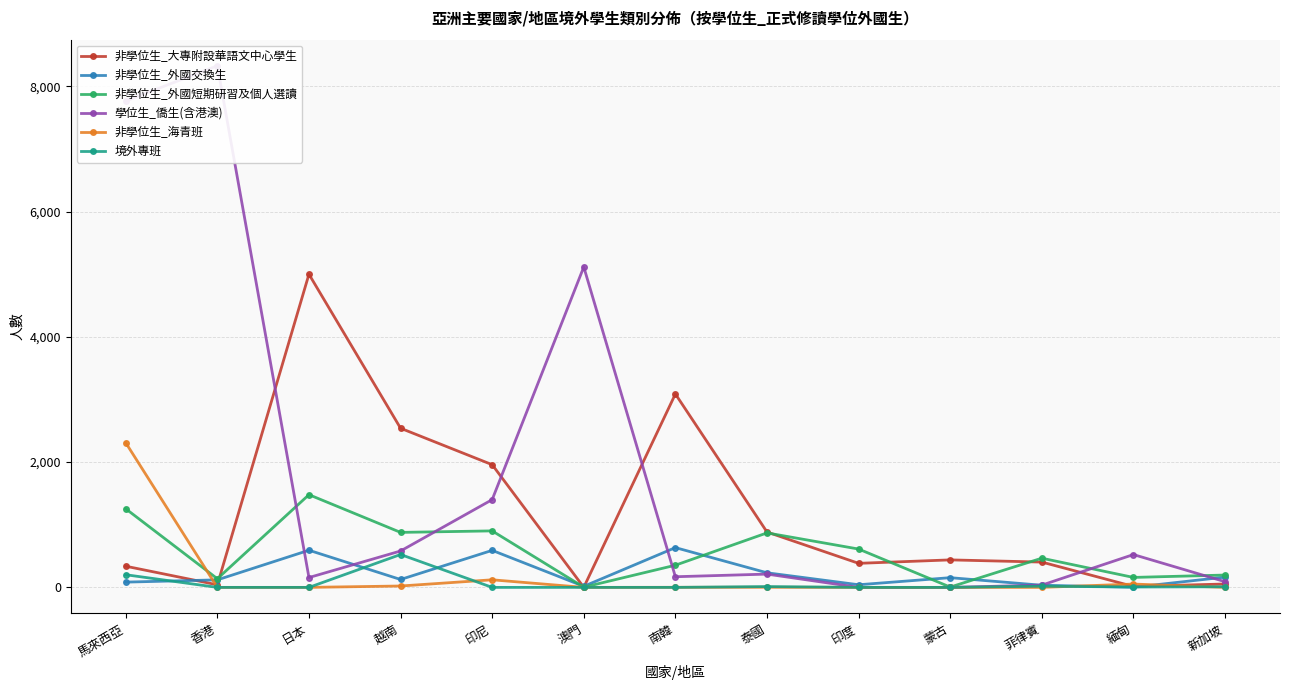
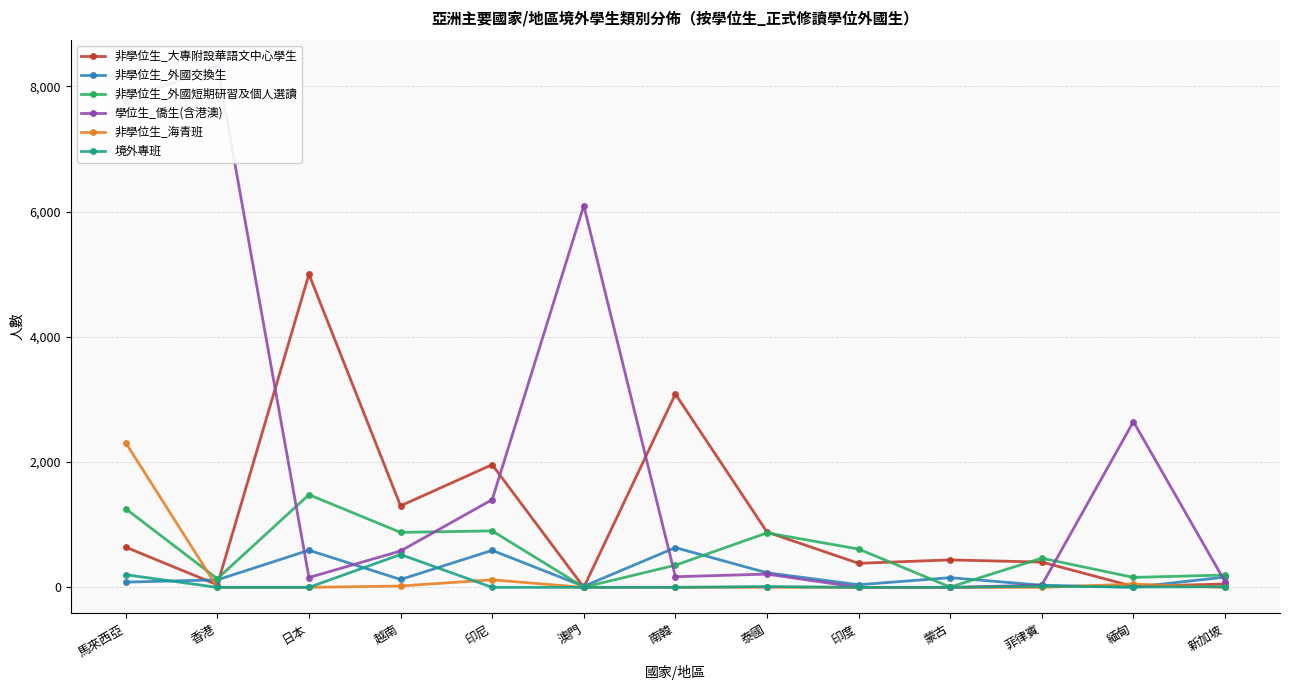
  {
    "非學位生_大專附設華語文中心學生": {
-     "馬來西亞": "300",
+     "馬來西亞": "600",
      "香港": "0",
      "日本": "5,000",
-     "越南": "2,500",
+     "越南": "1,300",
      "印尼": "2,000",
      "南韓": "3,100",
      "印度": "400",
      "蒙古": "400",
      "菲律賓": "400"
    },
    "非學位生_外國交換生": {
      "馬來西亞": "100",
      "日本": "600",
      "越南": "100",
      "印尼": "600",
      "南韓": "600",
      "印度": "0",
      "蒙古": "200"
    },
    "學位生_僑生(含港澳)": {
      "日本": "200",
      "越南": "600",
      "印尼": "1,400",
-     "澳門": "5,100",
+     "澳門": "6,100",
      "南韓": "200",
-     "緬甸": "500"
+     "緬甸": "2,600"
    },
    "非學位生_海青班": {
      "馬來西亞": "2,300",
      "越南": "0",
      "印尼": "100"
    }
  }
